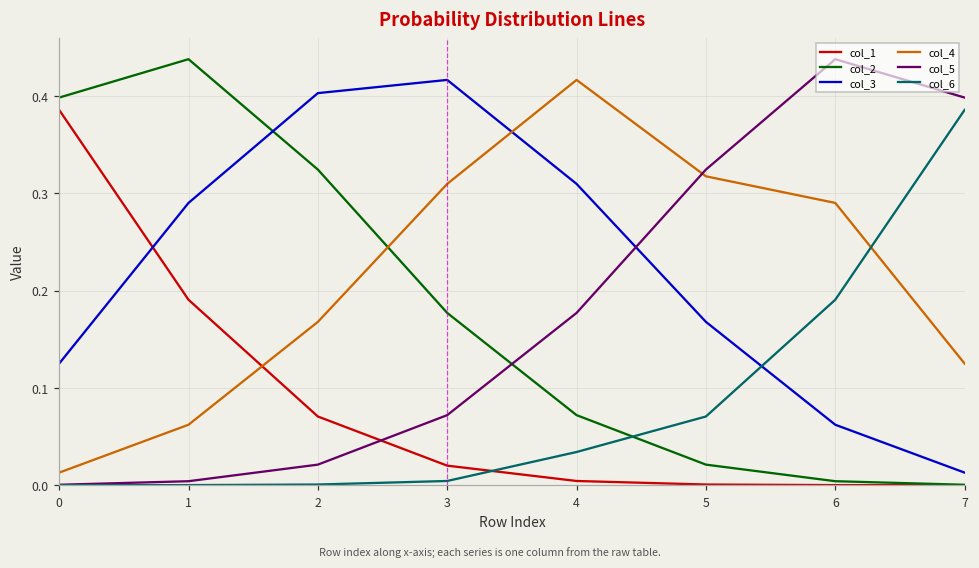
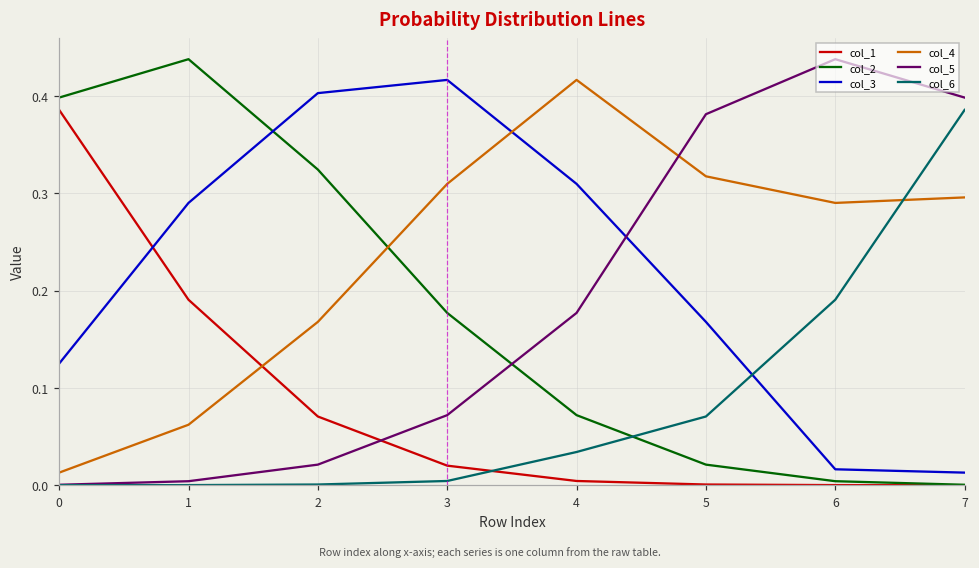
  {
    "col_1": {
      "0": 0.39,
      "1": 0.19,
      "2": 0.07,
      "3": 0.02,
      "4": 0.00,
      "5": 0.00,
      "6": 0.00
    },
    "col_2": {
      "0": 0.40,
      "1": 0.44,
      "2": 0.32,
      "3": 0.18,
      "4": 0.07,
      "5": 0.02,
      "6": 0.00
    },
    "col_3": {
      "0": 0.12,
      "1": 0.29,
      "2": 0.40,
      "3": 0.42,
      "4": 0.31,
      "5": 0.17,
-     "6": 0.06,
+     "6": 0.02,
      "7": 0.01
    },
    "col_4": {
      "0": 0.01,
      "1": 0.06,
      "2": 0.17,
      "3": 0.31,
      "4": 0.42,
      "5": 0.32,
      "6": 0.29,
-     "7": 0.12
+     "7": 0.30
    },
    "col_5": {
      "1": 0.00,
      "2": 0.02,
      "3": 0.07,
      "4": 0.18,
-     "5": 0.32,
+     "5": 0.38,
      "7": 0.40
    },
    "col_6": {
      "1": 0.00,
      "2": 0.00,
      "3": 0.00,
      "4": 0.03,
      "5": 0.07,
      "6": 0.19,
      "7": 0.39
    }
  }
